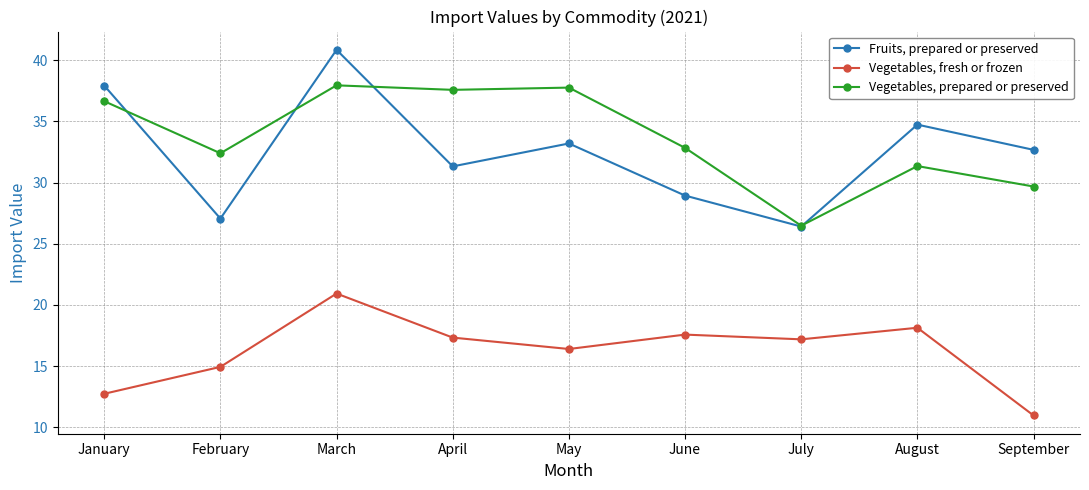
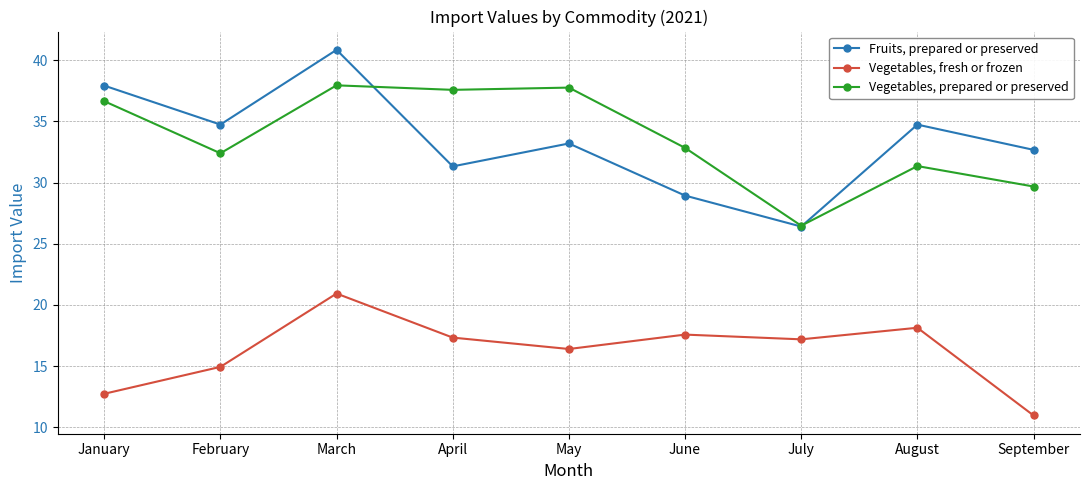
  {
    "Fruits, prepared or preserved": {
      "January": 37.9,
-     "February": 27.1,
+     "February": 34.7,
      "March": 40.8,
      "April": 31.3,
      "May": 33.2,
      "June": 28.9,
      "August": 34.7,
      "September": 32.7
    },
    "Vegetables, fresh or frozen": {
      "January": 12.7,
      "February": 14.9,
      "March": 20.9,
      "April": 17.3,
      "May": 16.4,
      "June": 17.6,
      "July": 17.2,
      "August": 18.1,
      "September": 11.0
    },
    "Vegetables, prepared or preserved": {
      "January": 36.6,
      "February": 32.4,
      "March": 37.9,
      "April": 37.6,
      "May": 37.8,
      "June": 32.8,
      "August": 31.3,
      "September": 29.7
    }
  }
